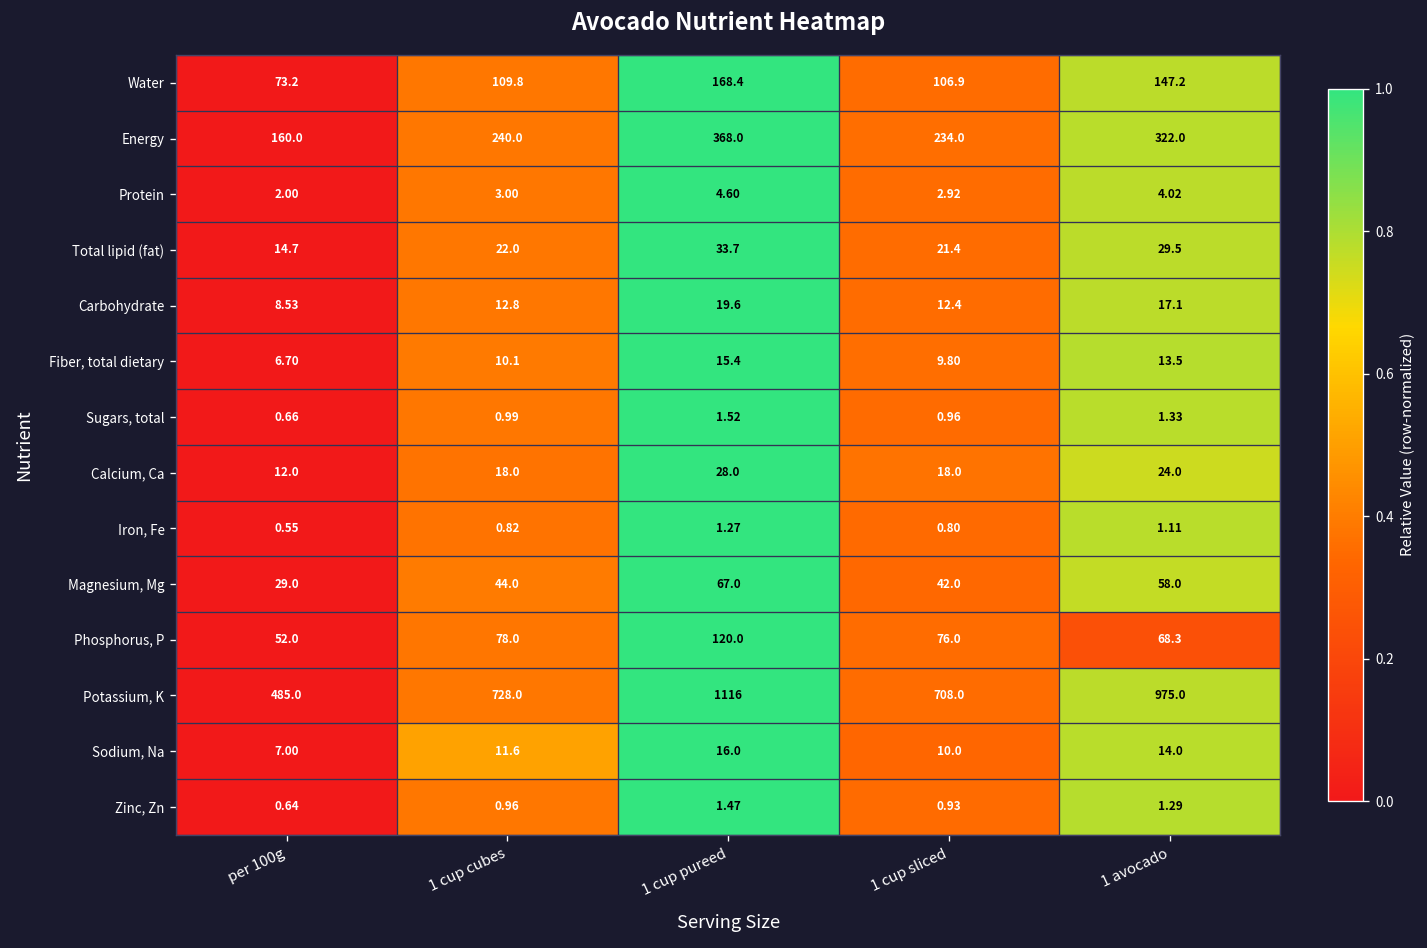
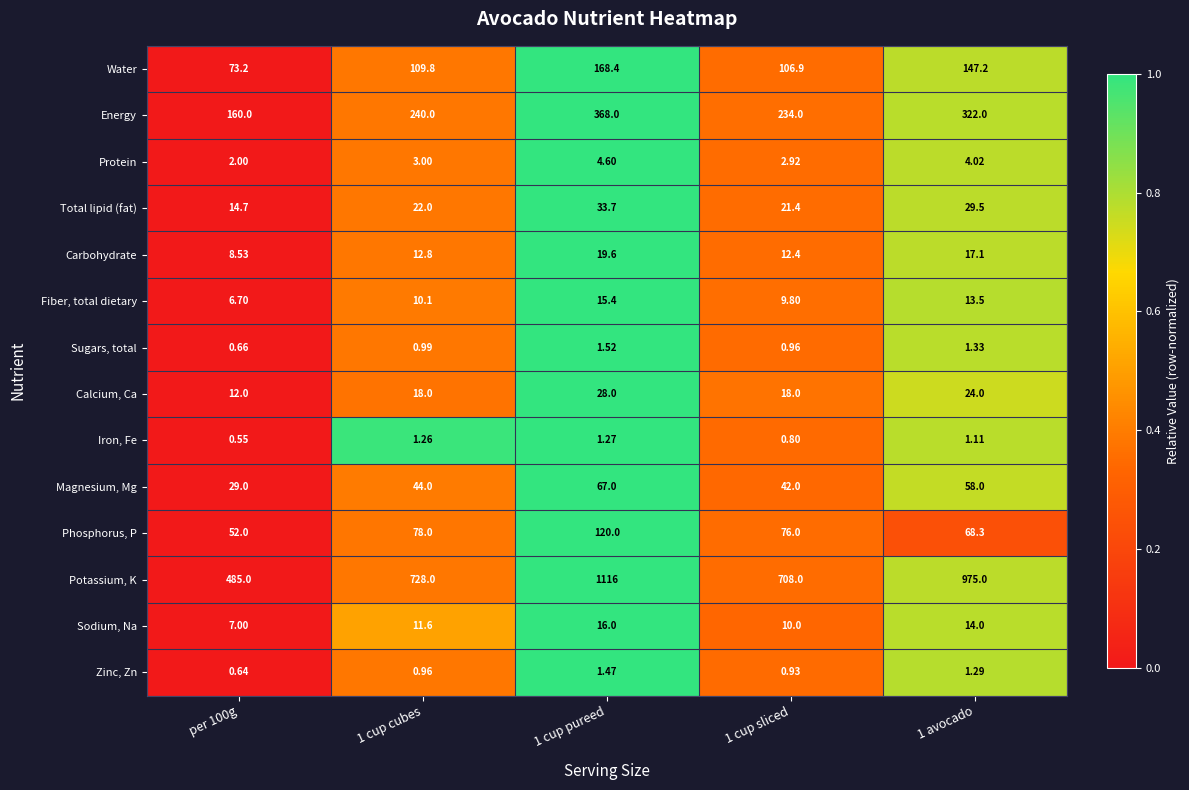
  {
    "Water": {
      "per 100g": 73.2,
      "1 cup cubes": 109.8,
      "1 cup pureed": 168.4,
      "1 cup sliced": 106.9,
      "1 avocado": 147.2
    },
    "Energy": {
      "per 100g": 160.0,
      "1 cup cubes": 240.0,
      "1 cup pureed": 368.0,
      "1 cup sliced": 234.0,
      "1 avocado": 322.0
    },
    "Protein": {
      "per 100g": 2.00,
      "1 cup cubes": 3.00,
      "1 cup pureed": 4.60,
      "1 cup sliced": 2.92,
      "1 avocado": 4.02
    },
    "Total lipid (fat)": {
      "per 100g": 14.7,
      "1 cup cubes": 22.0,
      "1 cup pureed": 33.7,
      "1 cup sliced": 21.4,
      "1 avocado": 29.5
    },
    "Carbohydrate": {
      "per 100g": 8.53,
      "1 cup cubes": 12.8,
      "1 cup pureed": 19.6,
      "1 cup sliced": 12.4,
      "1 avocado": 17.1
    },
    "Fiber, total dietary": {
      "per 100g": 6.70,
      "1 cup cubes": 10.1,
      "1 cup pureed": 15.4,
      "1 cup sliced": 9.80,
      "1 avocado": 13.5
    },
    "Sugars, total": {
      "per 100g": 0.66,
      "1 cup cubes": 0.99,
      "1 cup pureed": 1.52,
      "1 cup sliced": 0.96,
      "1 avocado": 1.33
    },
    "Calcium, Ca": {
      "per 100g": 12.0,
      "1 cup cubes": 18.0,
      "1 cup pureed": 28.0,
      "1 cup sliced": 18.0,
      "1 avocado": 24.0
    },
    "Iron, Fe": {
      "per 100g": 0.55,
-     "1 cup cubes": 0.82,
+     "1 cup cubes": 1.26,
      "1 cup pureed": 1.27,
      "1 cup sliced": 0.80,
      "1 avocado": 1.11
    },
    "Magnesium, Mg": {
      "per 100g": 29.0,
      "1 cup cubes": 44.0,
      "1 cup pureed": 67.0,
      "1 cup sliced": 42.0,
      "1 avocado": 58.0
    },
    "Phosphorus, P": {
      "per 100g": 52.0,
      "1 cup cubes": 78.0,
      "1 cup pureed": 120.0,
      "1 cup sliced": 76.0,
      "1 avocado": 68.3
    },
    "Potassium, K": {
      "per 100g": 485.0,
      "1 cup cubes": 728.0,
      "1 cup pureed": 1116,
      "1 cup sliced": 708.0,
      "1 avocado": 975.0
    },
    "Sodium, Na": {
      "per 100g": 7.00,
      "1 cup cubes": 11.6,
      "1 cup pureed": 16.0,
      "1 cup sliced": 10.0,
      "1 avocado": 14.0
    },
    "Zinc, Zn": {
      "per 100g": 0.64,
      "1 cup cubes": 0.96,
      "1 cup pureed": 1.47,
      "1 cup sliced": 0.93,
      "1 avocado": 1.29
    }
  }
